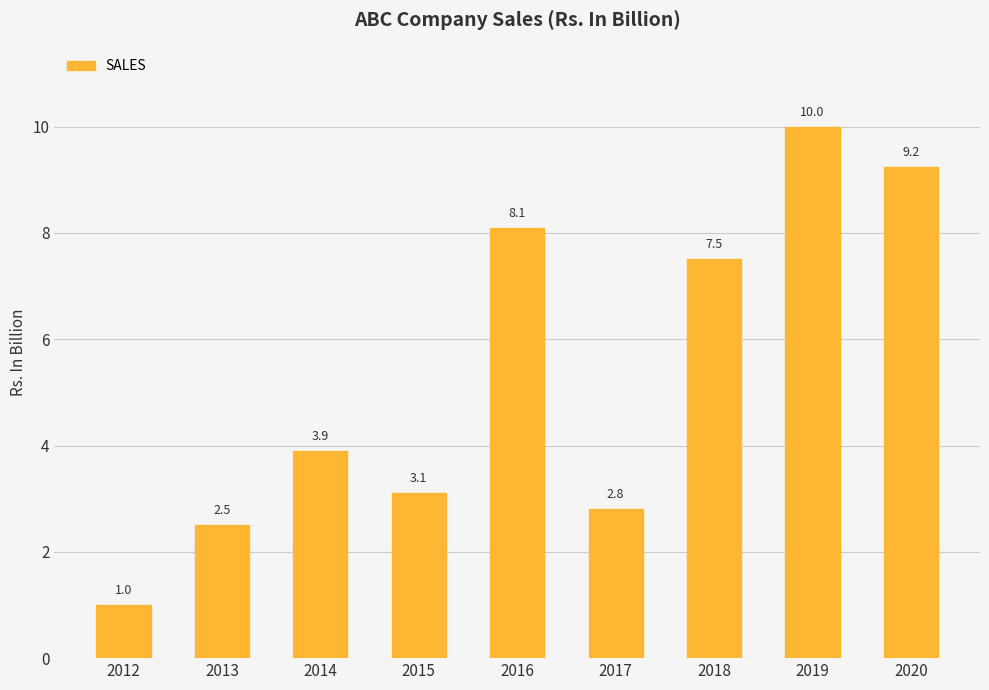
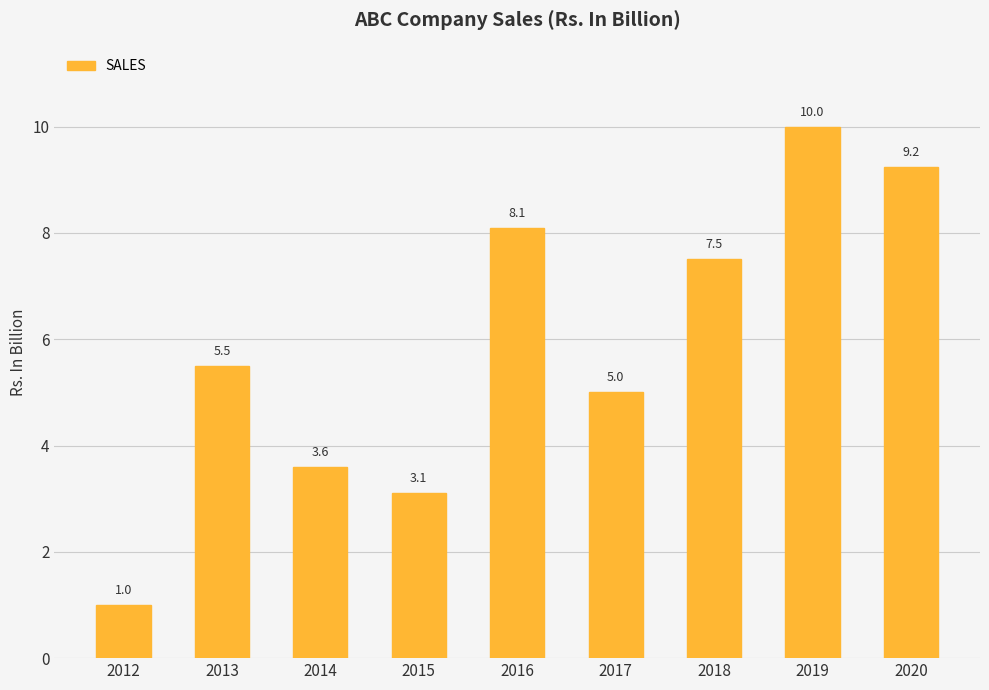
  {
    "2012": 1.0,
-   "2013": 2.5,
-   "2014": 3.9,
+   "2013": 5.5,
+   "2014": 3.6,
    "2015": 3.1,
    "2016": 8.1,
-   "2017": 2.8,
+   "2017": 5.0,
    "2018": 7.5,
    "2019": 10.0,
    "2020": 9.2
  }
